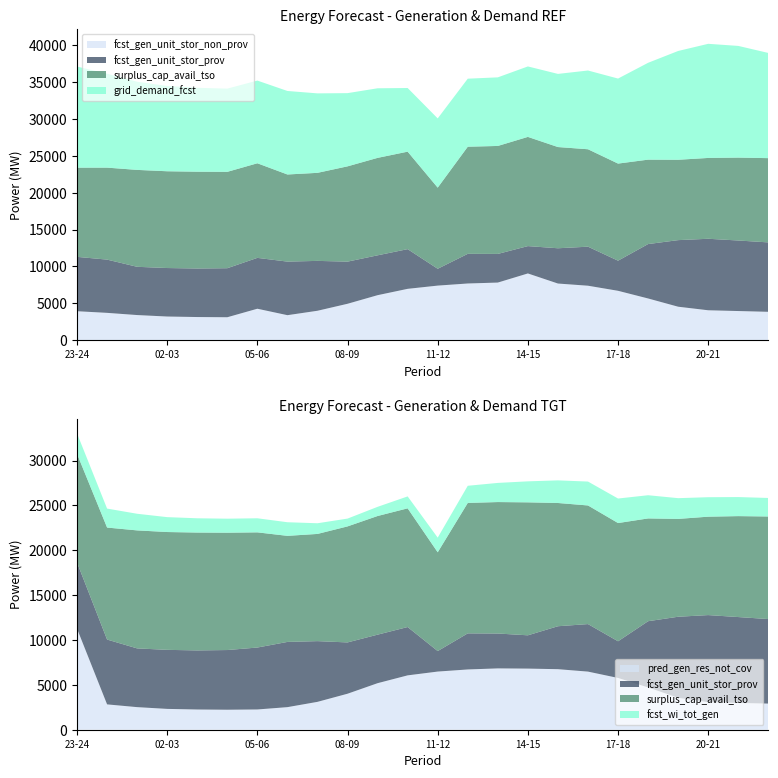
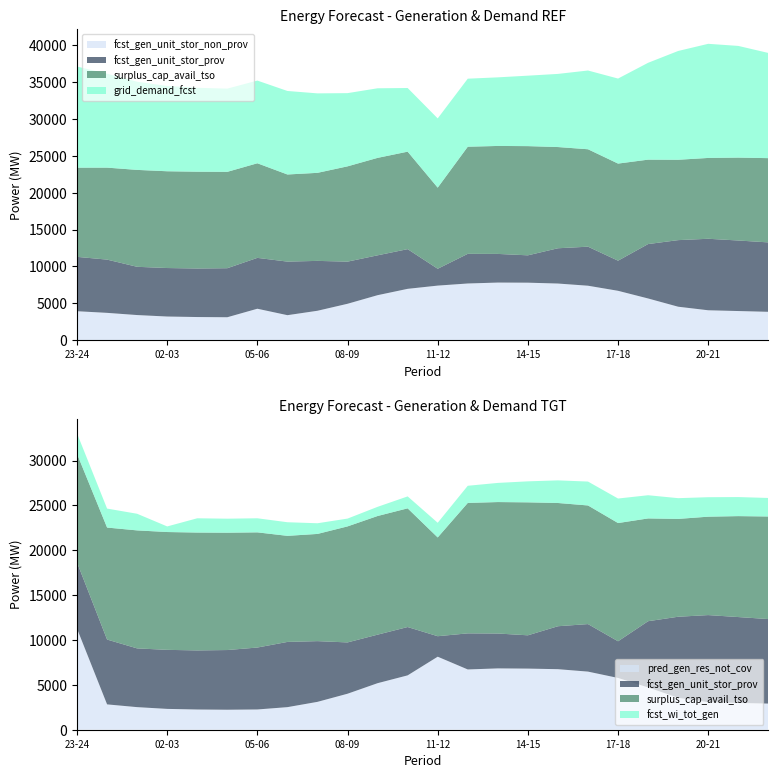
  {
    "Energy Forecast - Generation & Demand REF": {
      "fcst_gen_unit_stor_non_prov": {
        "23-24": 4000,
        "02-03": 3000,
        "05-06": 4000,
        "08-09": 5000,
        "11-12": 7000,
-       "14-15": 9000,
+       "14-15": 8000,
        "17-18": 7000,
        "20-21": 4000
      },
      "fcst_gen_unit_stor_prov": {
        "23-24": 7000,
        "02-03": 7000,
        "05-06": 7000,
        "08-09": 6000,
        "11-12": 2000,
        "14-15": 4000,
        "17-18": 4000,
        "20-21": 10000
      },
      "surplus_cap_avail_tso": {
        "23-24": 12000,
        "02-03": 13000,
        "05-06": 13000,
        "08-09": 13000,
        "11-12": 11000,
        "14-15": 15000,
        "17-18": 13000,
        "20-21": 11000
      },
      "grid_demand_fcst": {
        "23-24": 14000,
        "05-06": 11000,
        "08-09": 10000,
        "11-12": 9000,
        "14-15": 10000,
        "17-18": 12000,
        "20-21": 15000
      }
    },
    "Energy Forecast - Generation & Demand TGT": {
      "pred_gen_res_not_cov": {
        "23-24": 11000,
        "02-03": 2000,
        "05-06": 2000,
        "08-09": 4000,
-       "11-12": 6000,
+       "11-12": 8000,
        "14-15": 7000
      },
      "fcst_gen_unit_stor_prov": {
        "23-24": 7000,
        "02-03": 7000,
        "05-06": 7000,
        "08-09": 6000,
        "11-12": 2000,
        "14-15": 4000,
        "17-18": 4000,
        "20-21": 10000
      },
      "surplus_cap_avail_tso": {
        "23-24": 12000,
        "02-03": 13000,
        "05-06": 13000,
        "08-09": 13000,
        "11-12": 11000,
        "14-15": 15000,
        "17-18": 13000,
        "20-21": 11000
      },
      "fcst_wi_tot_gen": {
        "23-24": 2000,
-       "02-03": 2000,
+       "02-03": 1000,
        "05-06": 2000,
        "08-09": 1000,
        "11-12": 2000,
        "14-15": 2000,
        "17-18": 3000,
        "20-21": 2000
      }
    }
  }
